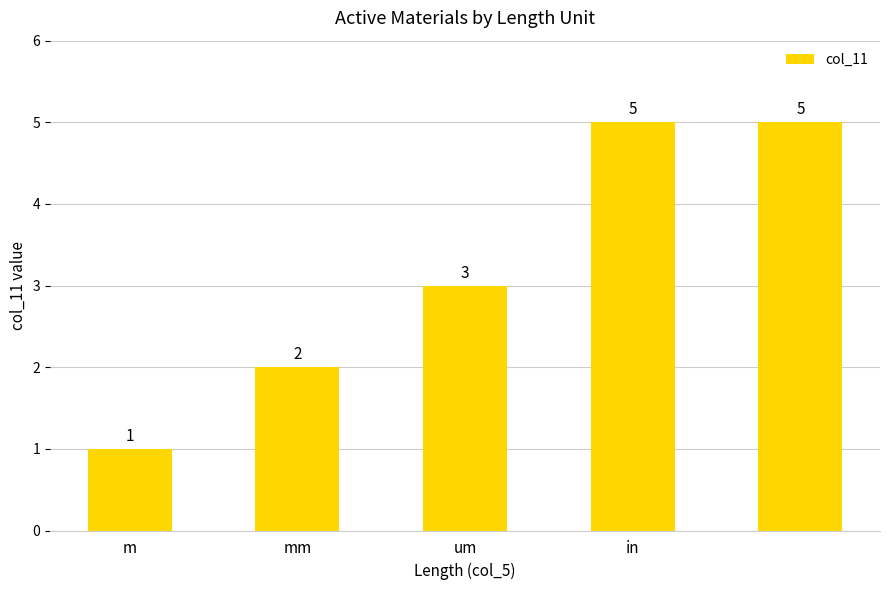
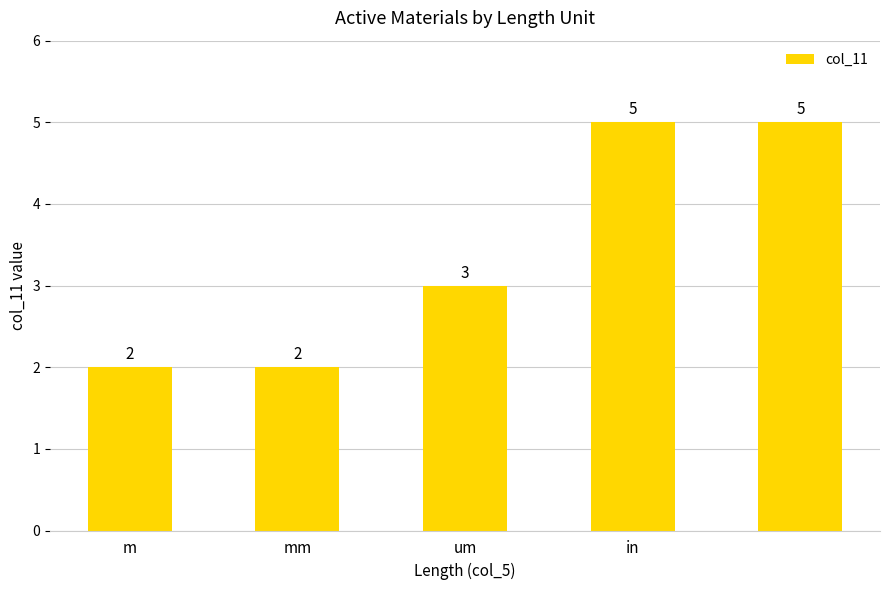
  {
-   "m": 1,
+   "m": 2,
    "mm": 2,
    "um": 3,
    "in": 5
  }
